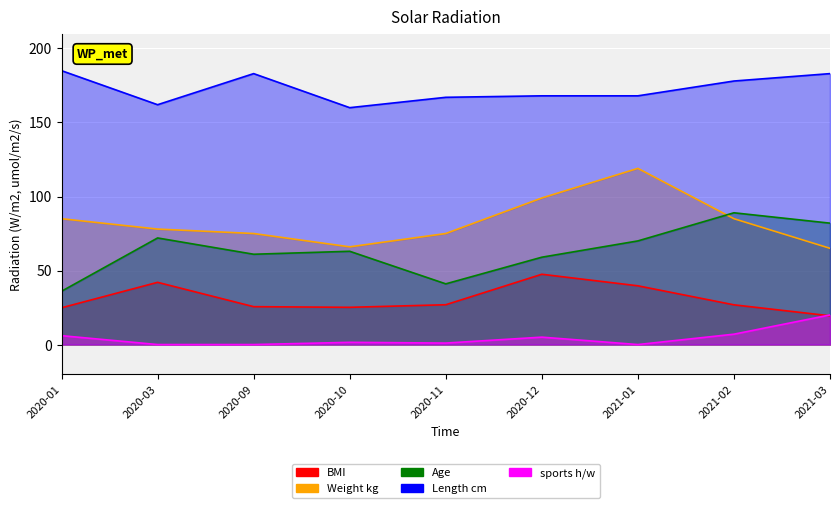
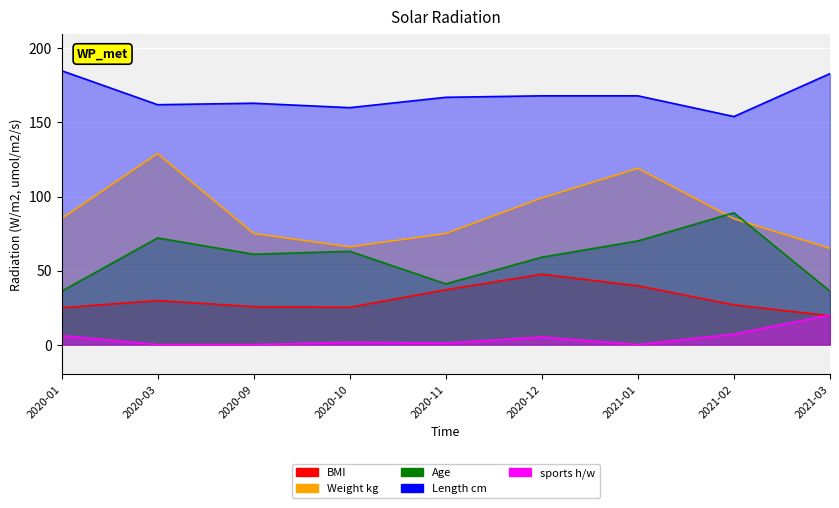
  {
    "BMI": {
      "2020-01": 25,
-     "2020-03": 42,
+     "2020-03": 30,
      "2020-09": 26,
      "2020-10": 25,
-     "2020-11": 27,
+     "2020-11": 37,
      "2020-12": 47,
      "2021-01": 40,
      "2021-02": 27
    },
    "Weight kg": {
      "2020-01": 85,
-     "2020-03": 78,
+     "2020-03": 129,
      "2020-09": 75,
      "2020-10": 66,
      "2020-11": 75,
      "2020-12": 99,
      "2021-01": 119,
      "2021-02": 85,
      "2021-03": 65
    },
    "Age": {
      "2020-01": 36,
      "2020-03": 72,
      "2020-09": 61,
      "2020-10": 63,
      "2020-11": 41,
      "2020-12": 59,
      "2021-01": 70,
      "2021-02": 89,
-     "2021-03": 82
+     "2021-03": 36
    },
    "Length cm": {
      "2020-01": 185,
      "2020-03": 162,
-     "2020-09": 183,
+     "2020-09": 163,
      "2020-10": 160,
      "2020-11": 167,
      "2020-12": 168,
      "2021-01": 168,
-     "2021-02": 178,
+     "2021-02": 154,
      "2021-03": 183
    },
    "sports h/w": {
      "2020-01": 6,
      "2020-03": 0,
      "2020-09": 0,
      "2020-10": 2,
      "2020-11": 1,
      "2020-12": 5,
      "2021-01": 0,
      "2021-02": 7
    }
  }
